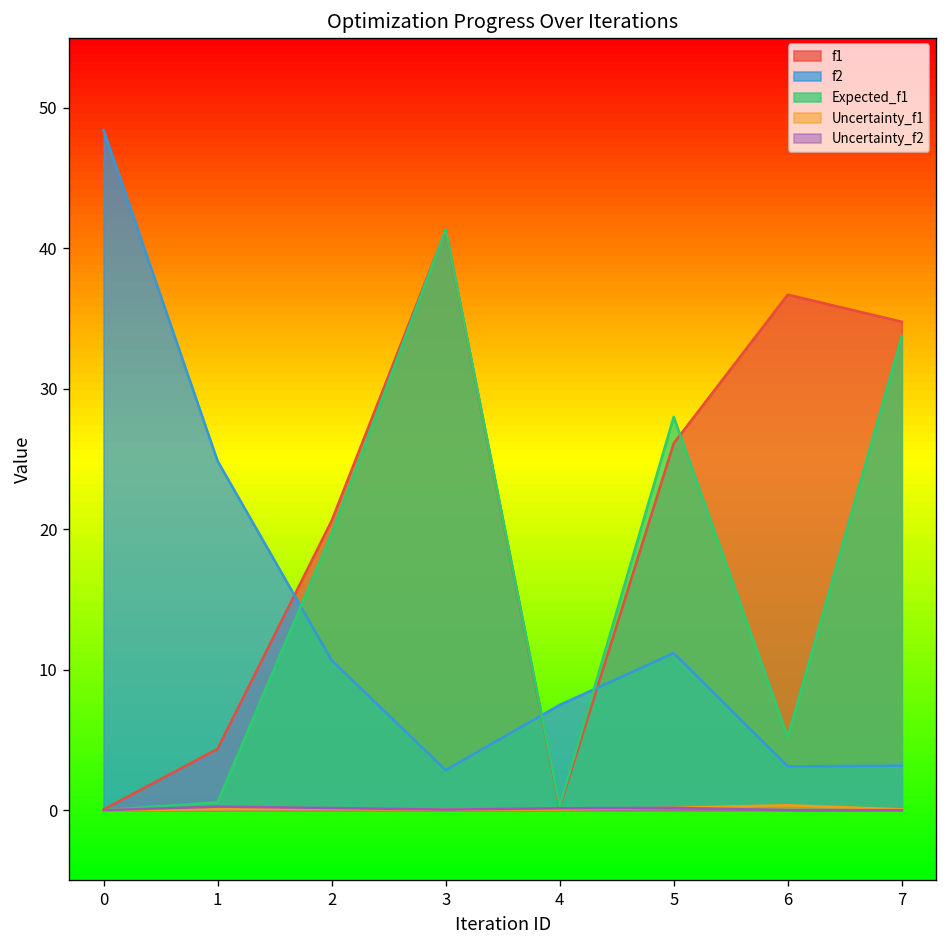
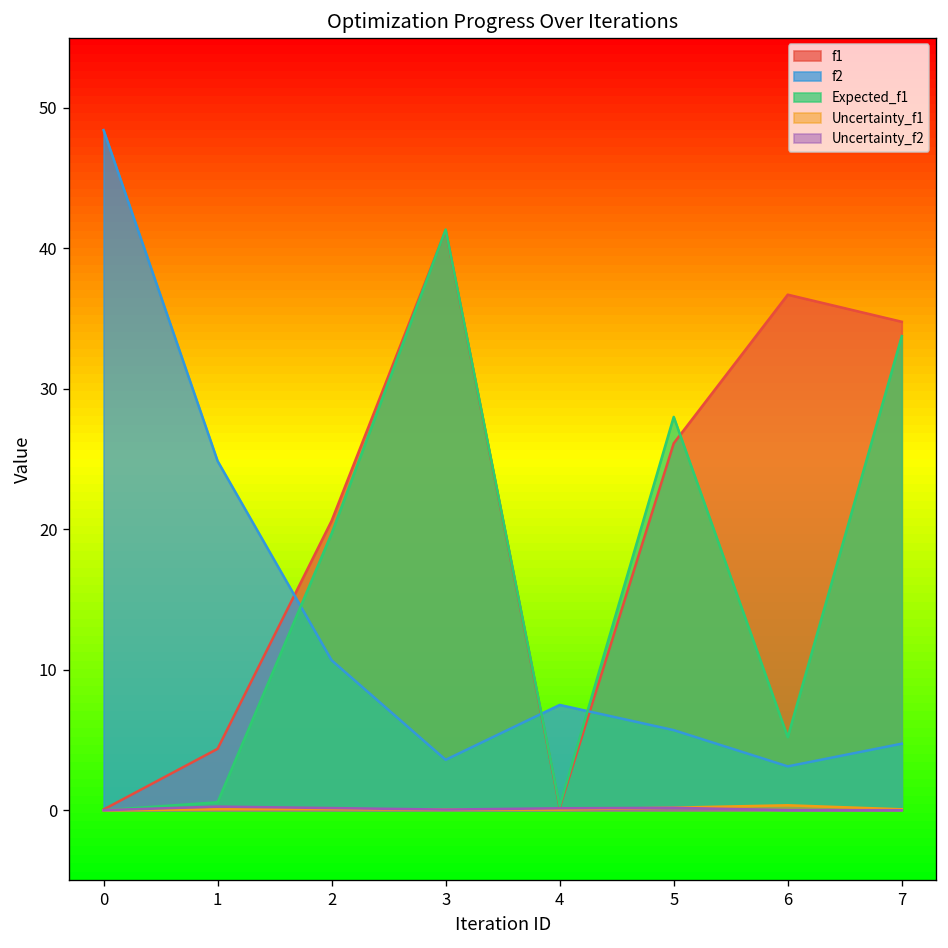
  {
    "f1": {
      "1": 4.4,
      "2": 20.6,
      "5": 26.1,
      "6": 36.7,
      "7": 34.8
    },
    "f2": {
      "0": 48.4,
      "1": 24.9,
      "2": 10.7,
-     "3": 2.9,
+     "3": 3.6,
      "4": 7.5,
-     "5": 11.2,
+     "5": 5.7,
      "6": 3.1,
-     "7": 3.2
+     "7": 4.7
    },
    "Expected_f1": {
      "1": 0.6,
      "2": 19.7,
      "5": 28.0,
      "6": 5.2,
      "7": 33.8
    },
    "Uncertainty_f1": {
      "6": 0.4
    },
    "Uncertainty_f2": {
      "6": 0.0
    }
  }
